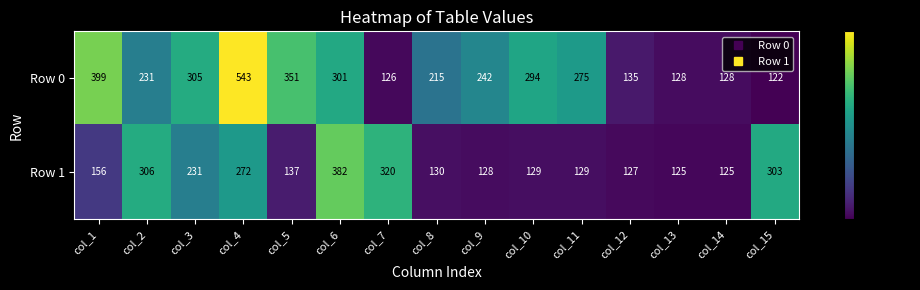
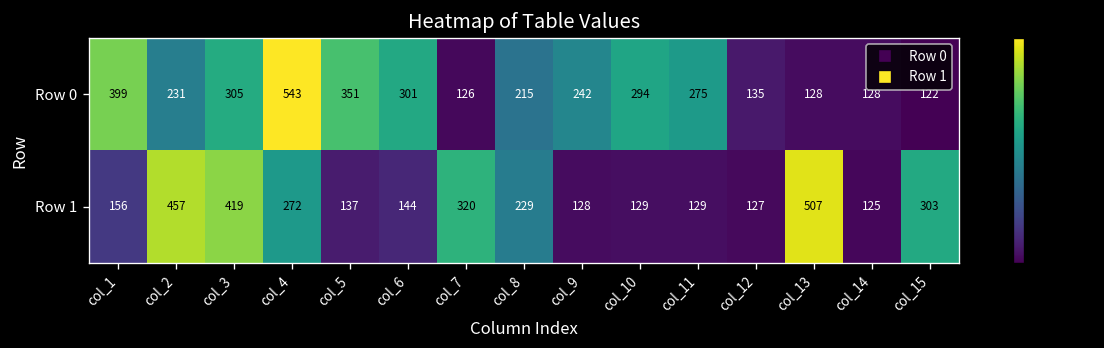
  {
    "Row 0": {
      "col_1": 399,
      "col_2": 231,
      "col_3": 305,
      "col_4": 543,
      "col_5": 351,
      "col_6": 301,
      "col_7": 126,
      "col_8": 215,
      "col_9": 242,
      "col_10": 294,
      "col_11": 275,
      "col_12": 135,
      "col_13": 128,
      "col_14": 128,
      "col_15": 122
    },
    "Row 1": {
      "col_1": 156,
-     "col_2": 306,
-     "col_3": 231,
+     "col_2": 457,
+     "col_3": 419,
      "col_4": 272,
      "col_5": 137,
-     "col_6": 382,
+     "col_6": 144,
      "col_7": 320,
-     "col_8": 130,
+     "col_8": 229,
      "col_9": 128,
      "col_10": 129,
      "col_11": 129,
      "col_12": 127,
-     "col_13": 125,
+     "col_13": 507,
      "col_14": 125,
      "col_15": 303
    }
  }
